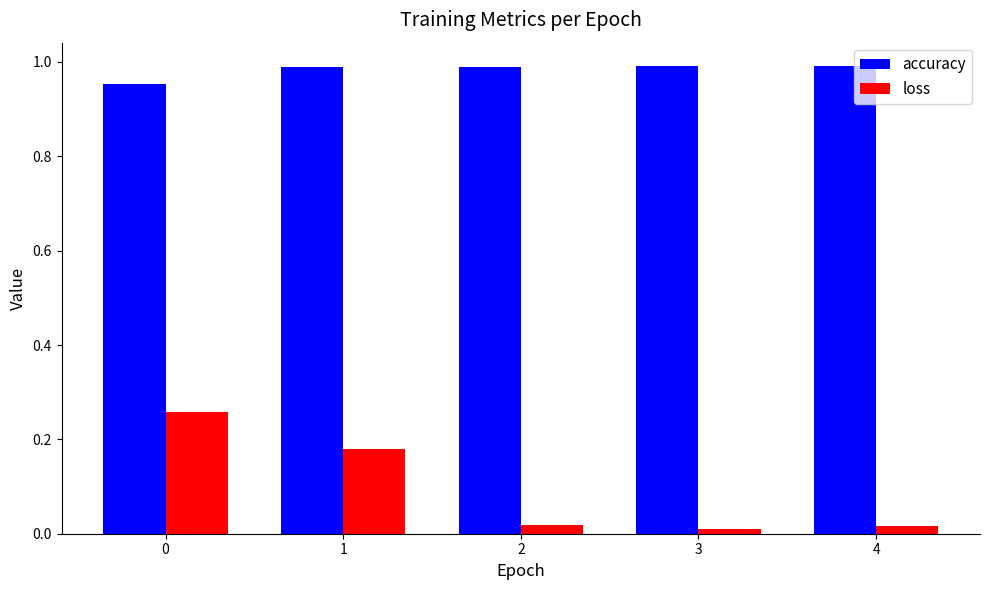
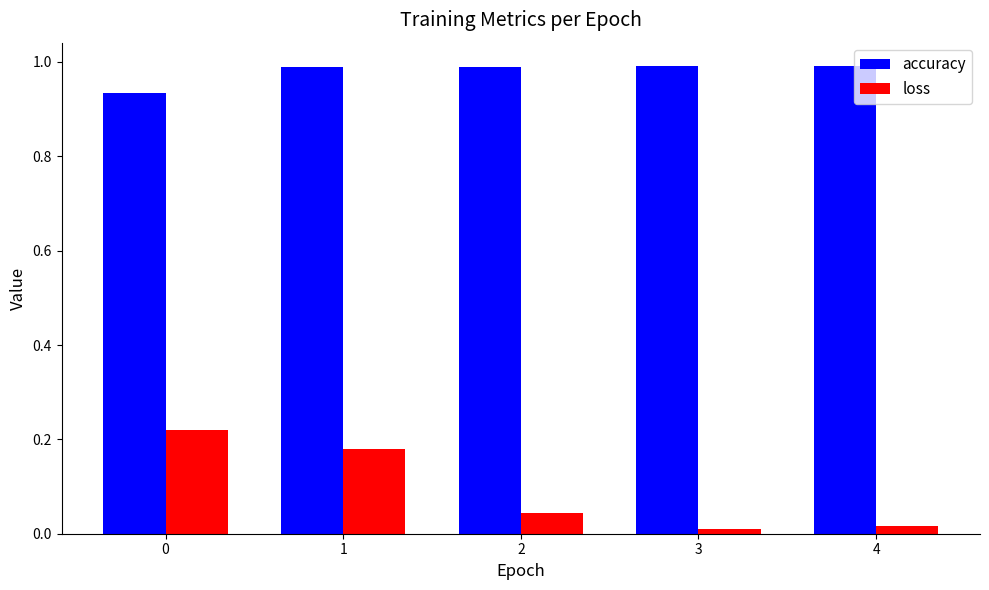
  {
    "accuracy": {
-     "0": 0.95,
+     "0": 0.93,
      "1": 0.99,
      "2": 0.99,
      "3": 0.99,
      "4": 0.99
    },
    "loss": {
-     "0": 0.26,
+     "0": 0.22,
      "1": 0.18,
-     "2": 0.02,
+     "2": 0.04,
      "3": 0.01,
      "4": 0.02
    }
  }
